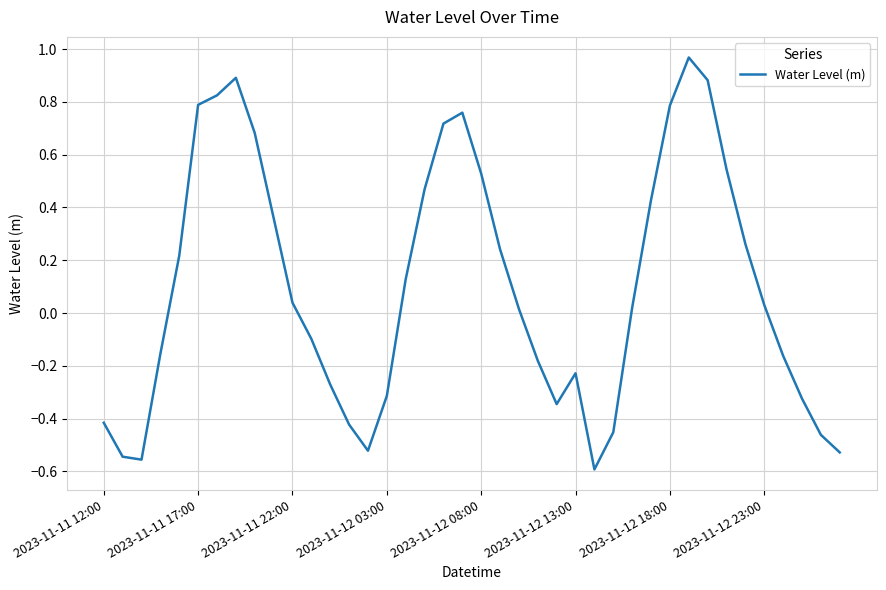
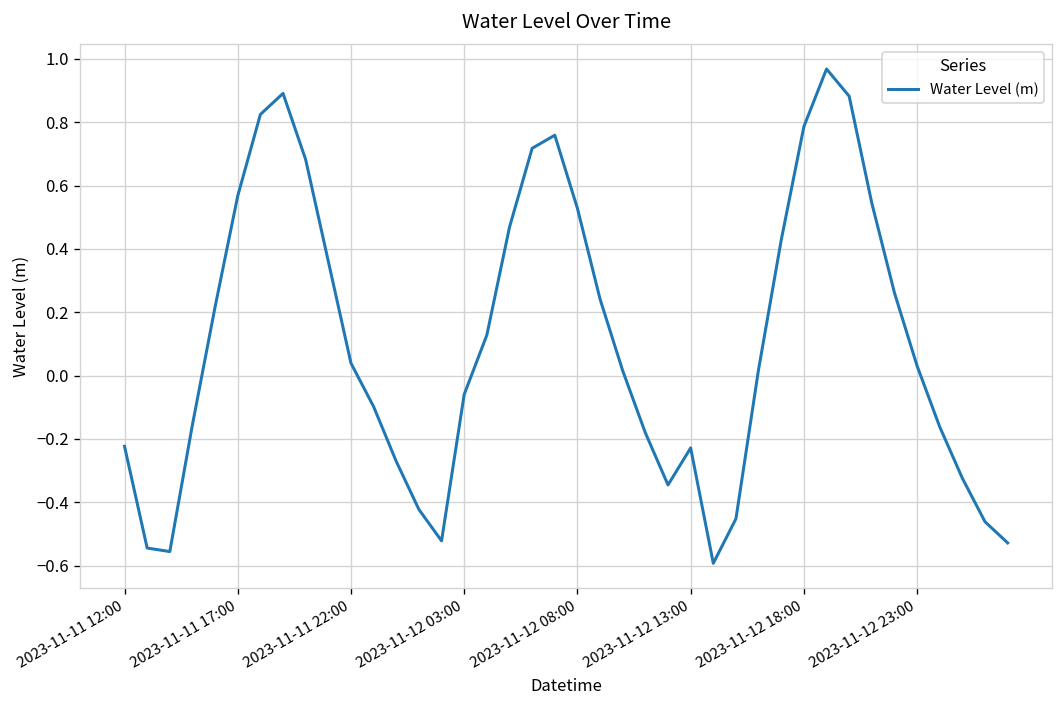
  {
-   "2023-11-11 12:00": -0.42,
-   "2023-11-11 17:00": 0.79,
+   "2023-11-11 12:00": -0.22,
+   "2023-11-11 17:00": 0.57,
    "2023-11-11 22:00": 0.04,
-   "2023-11-12 03:00": -0.31,
+   "2023-11-12 03:00": -0.06,
    "2023-11-12 08:00": 0.53,
    "2023-11-12 13:00": -0.23,
    "2023-11-12 18:00": 0.79,
    "2023-11-12 23:00": 0.03
  }
